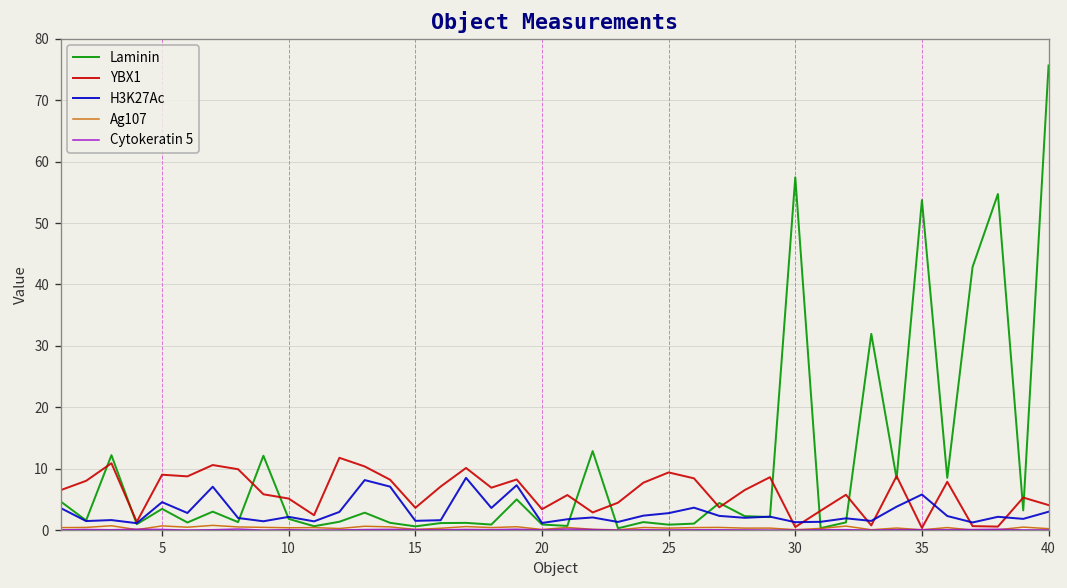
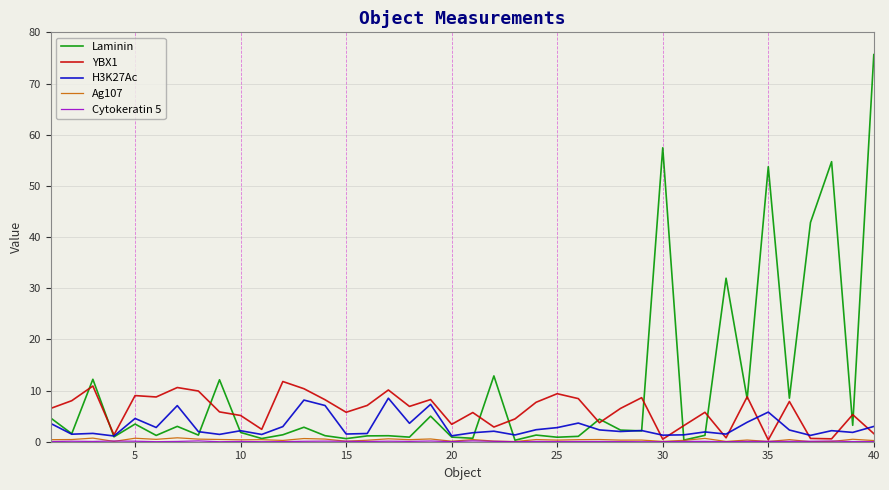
  {
    "Laminin": {
      "5": 3,
      "15": 1,
      "25": 1,
      "30": 57,
      "35": 54,
      "40": 76
    },
    "YBX1": {
      "5": 9,
      "10": 5,
-     "15": 4,
+     "15": 6,
      "20": 3,
      "25": 9,
-     "40": 4
+     "40": 2
    },
    "H3K27Ac": {
      "5": 5,
      "15": 2,
      "25": 3,
      "30": 1,
      "35": 6,
      "40": 3
    },
    "Ag107": {
      "5": 1
    },
    "Cytokeratin 5": {
      "5": 0
    }
  }
